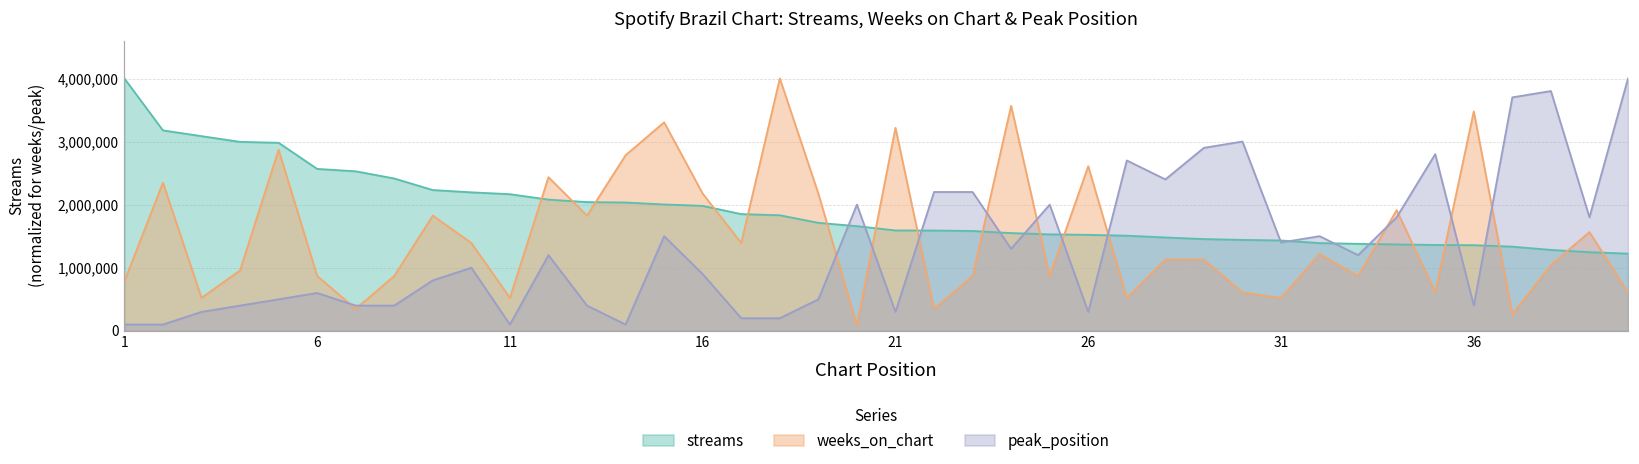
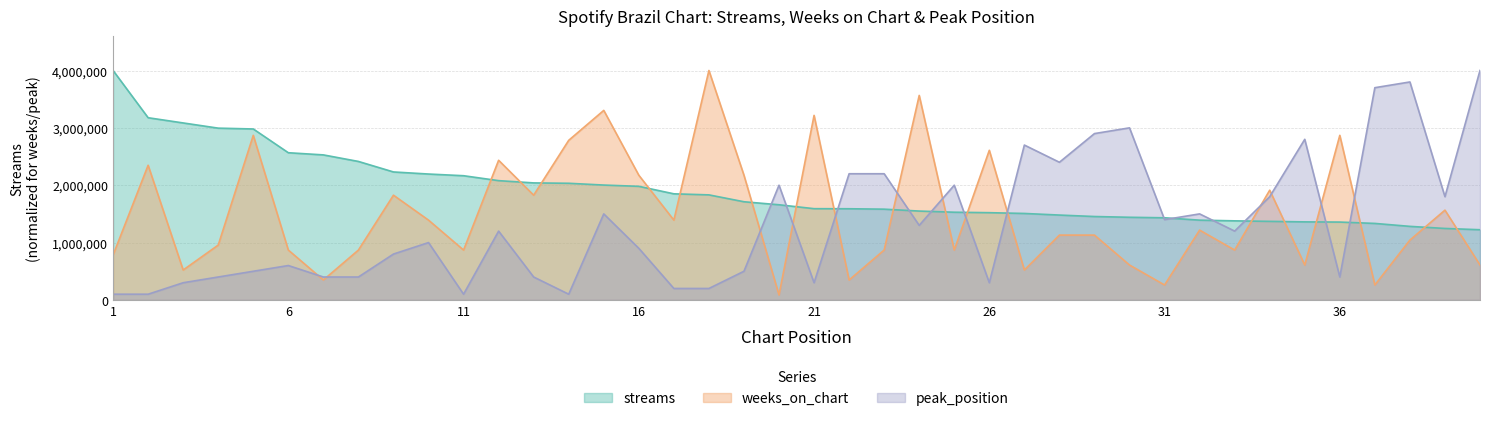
  {
    "weeks_on_chart": {
      "1": "800,000",
      "6": "900,000",
-     "11": "500,000",
+     "11": "900,000",
      "16": "2,200,000",
      "21": "3,200,000",
      "26": "2,600,000",
-     "31": "500,000",
-     "36": "3,500,000"
+     "31": "300,000",
+     "36": "2,900,000"
    }
  }
